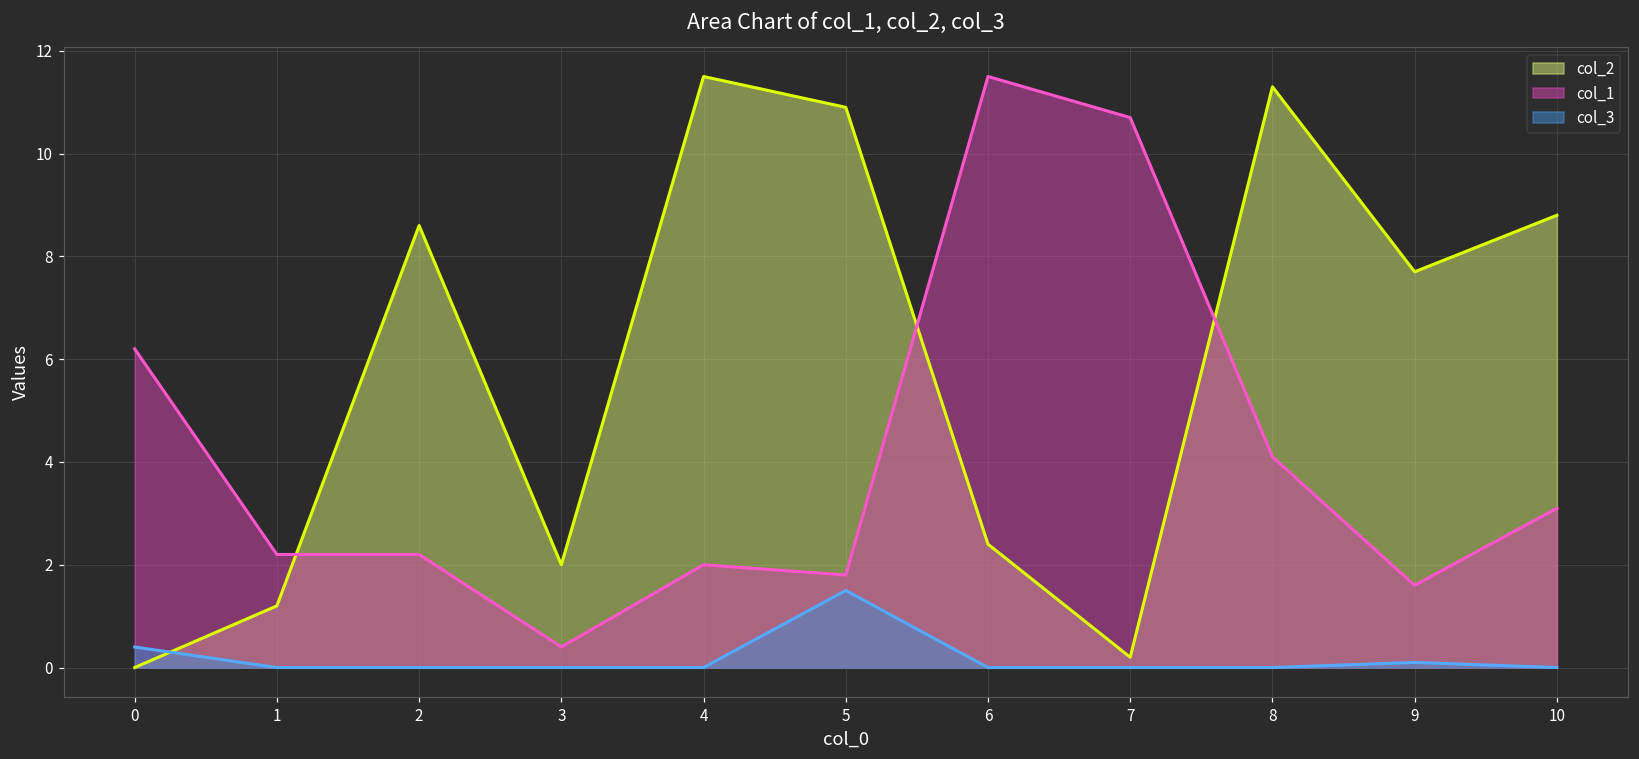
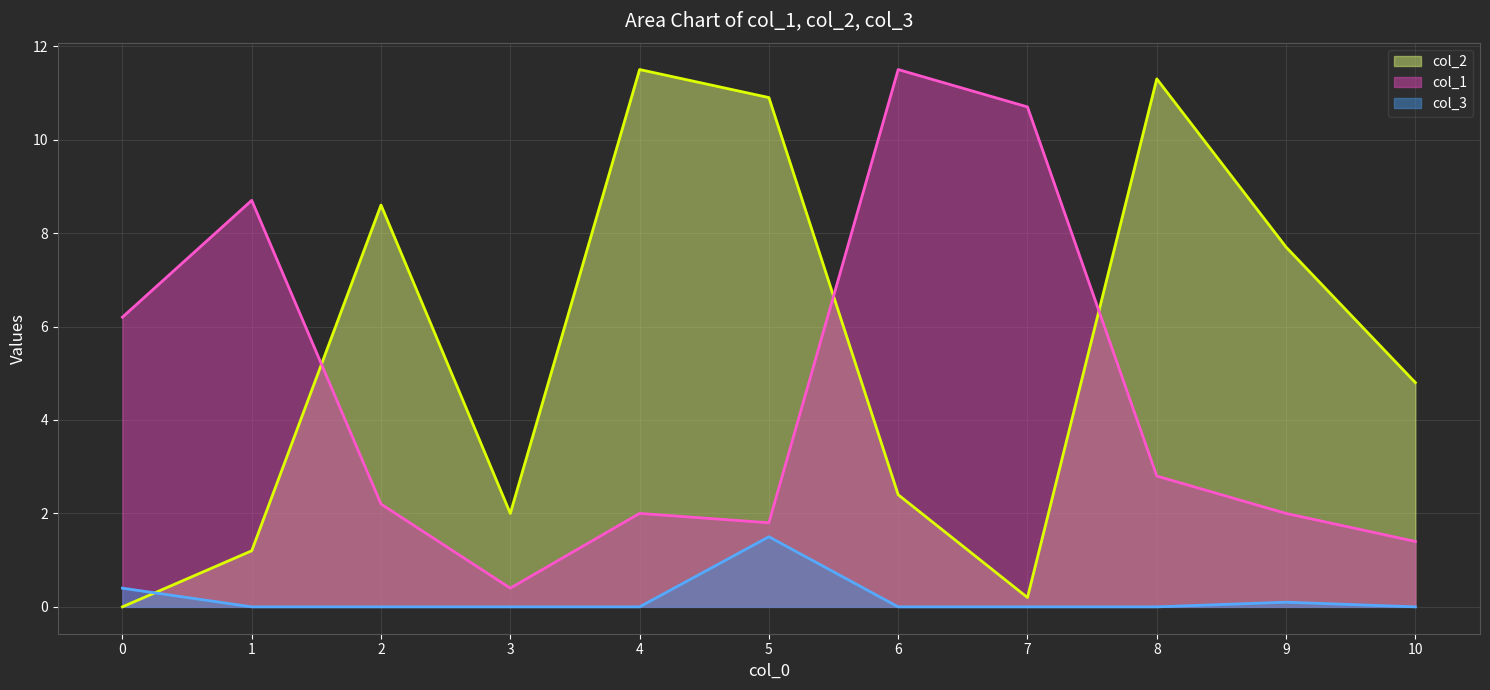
  {
    "col_2": {
      "0": 0.0,
      "1": 1.2,
      "2": 8.6,
      "3": 2.0,
      "4": 11.5,
      "5": 10.9,
      "6": 2.4,
      "7": 0.2,
      "8": 11.3,
      "9": 7.7,
-     "10": 8.8
+     "10": 4.8
    },
    "col_1": {
      "0": 6.2,
-     "1": 2.2,
+     "1": 8.7,
      "2": 2.2,
      "3": 0.4,
      "4": 2.0,
      "5": 1.8,
      "6": 11.5,
      "7": 10.7,
-     "8": 4.1,
-     "9": 1.6,
-     "10": 3.1
+     "8": 2.8,
+     "9": 2.0,
+     "10": 1.4
    },
    "col_3": {
      "0": 0.4,
      "1": 0.0,
      "2": 0.0,
      "3": 0.0,
      "4": 0.0,
      "5": 1.5,
      "6": 0.0,
      "7": 0.0,
      "8": 0.0,
      "9": 0.1,
      "10": 0.0
    }
  }
